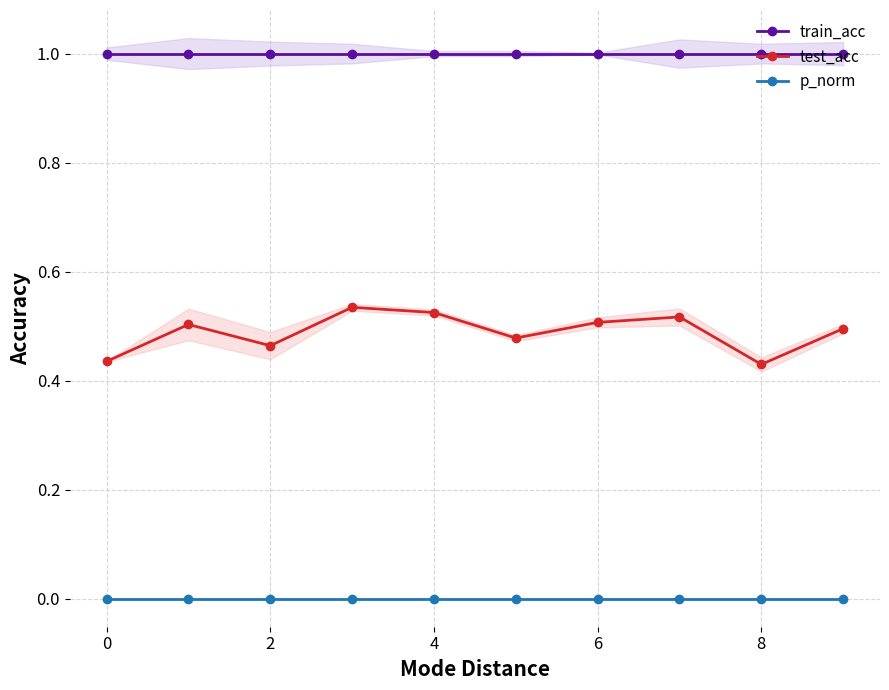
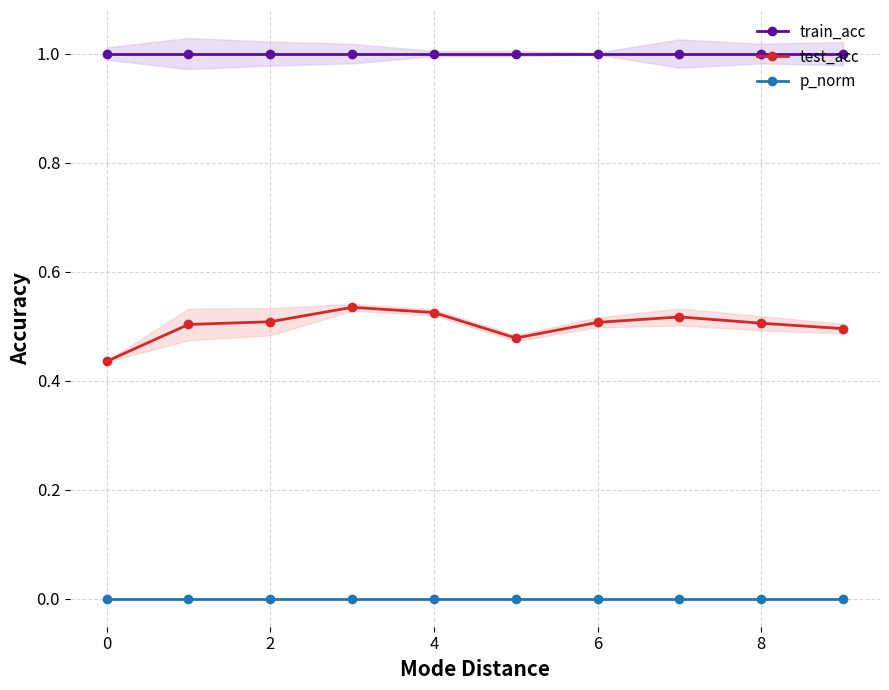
  {
    "train_acc": {
      "0": 1.00,
      "2": 1.00,
      "4": 1.00,
      "8": 1.00
    },
    "test_acc": {
-     "2": 0.46,
+     "2": 0.51,
      "4": 0.52,
      "6": 0.51,
-     "8": 0.43
+     "8": 0.51
    },
    "p_norm": {
      "0": 0.00,
      "2": 0.00,
      "4": 0.00,
      "6": 0.00,
      "8": 0.00
    }
  }
